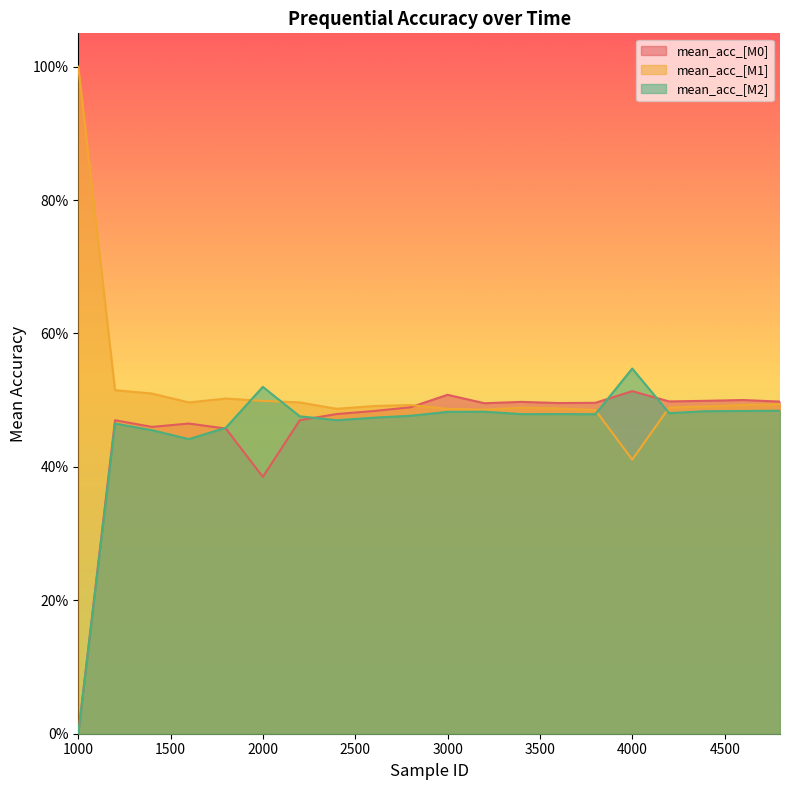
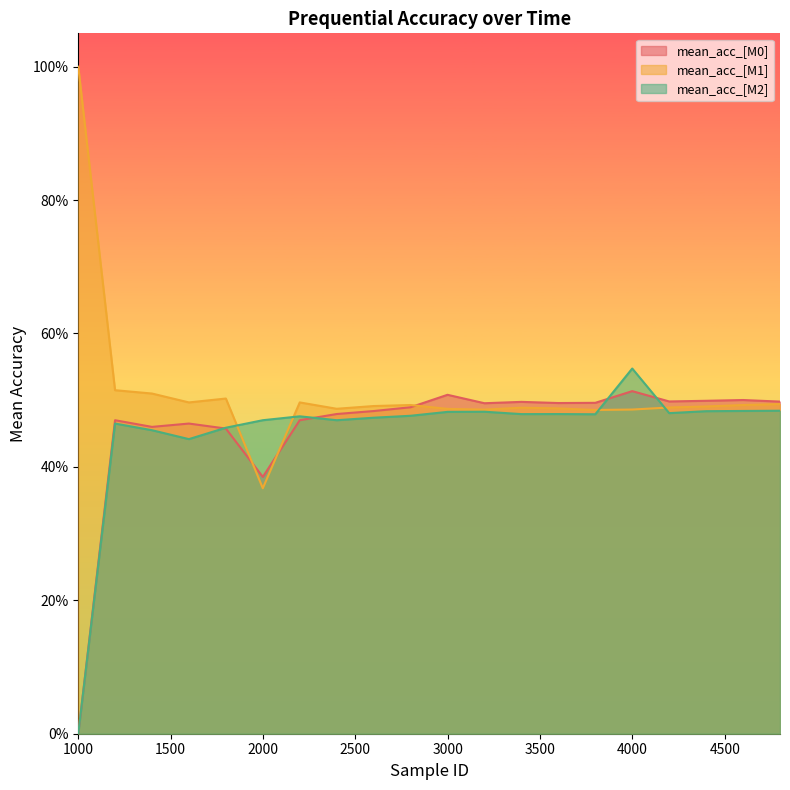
  {
    "mean_acc_[M0]": {
      "2000": "39%",
      "3000": "51%",
      "4000": "51%"
    },
    "mean_acc_[M1]": {
      "1000": "100%",
-     "2000": "50%",
+     "2000": "37%",
      "3000": "49%",
-     "4000": "41%"
+     "4000": "49%"
    },
    "mean_acc_[M2]": {
-     "2000": "52%",
+     "2000": "47%",
      "3000": "48%",
      "4000": "55%"
    }
  }
